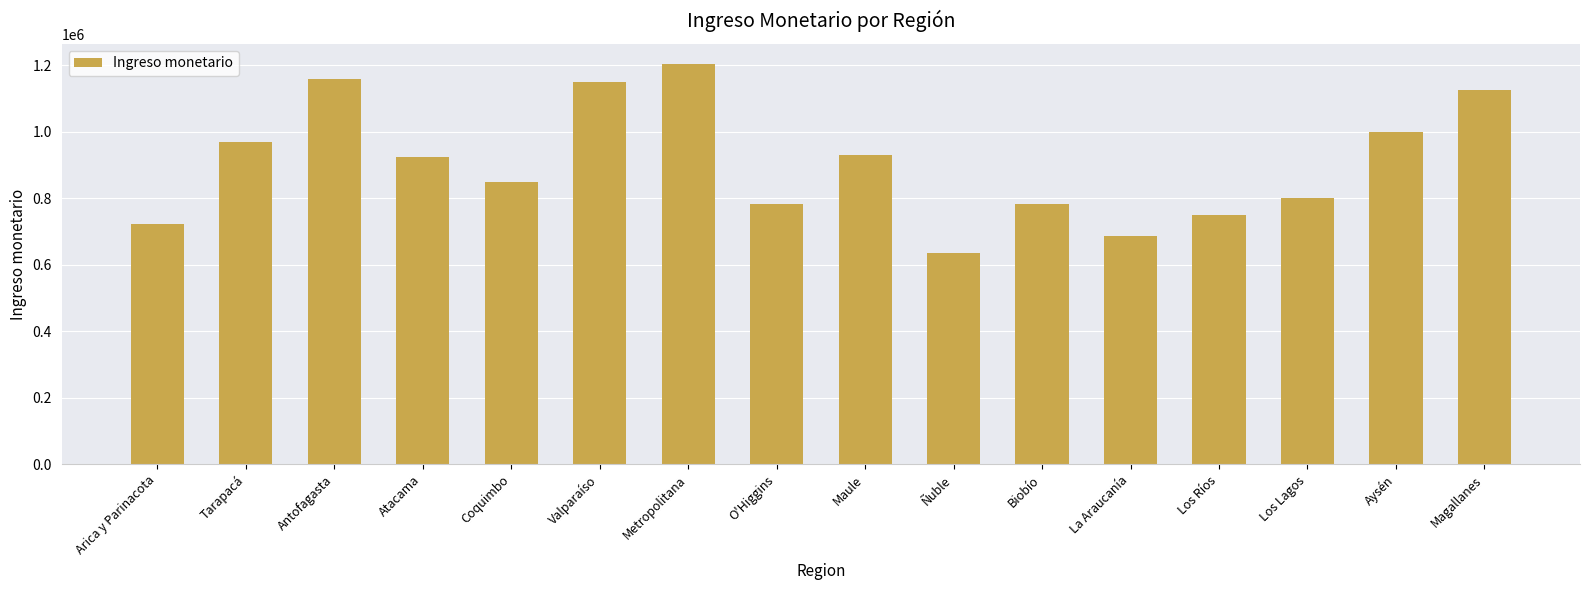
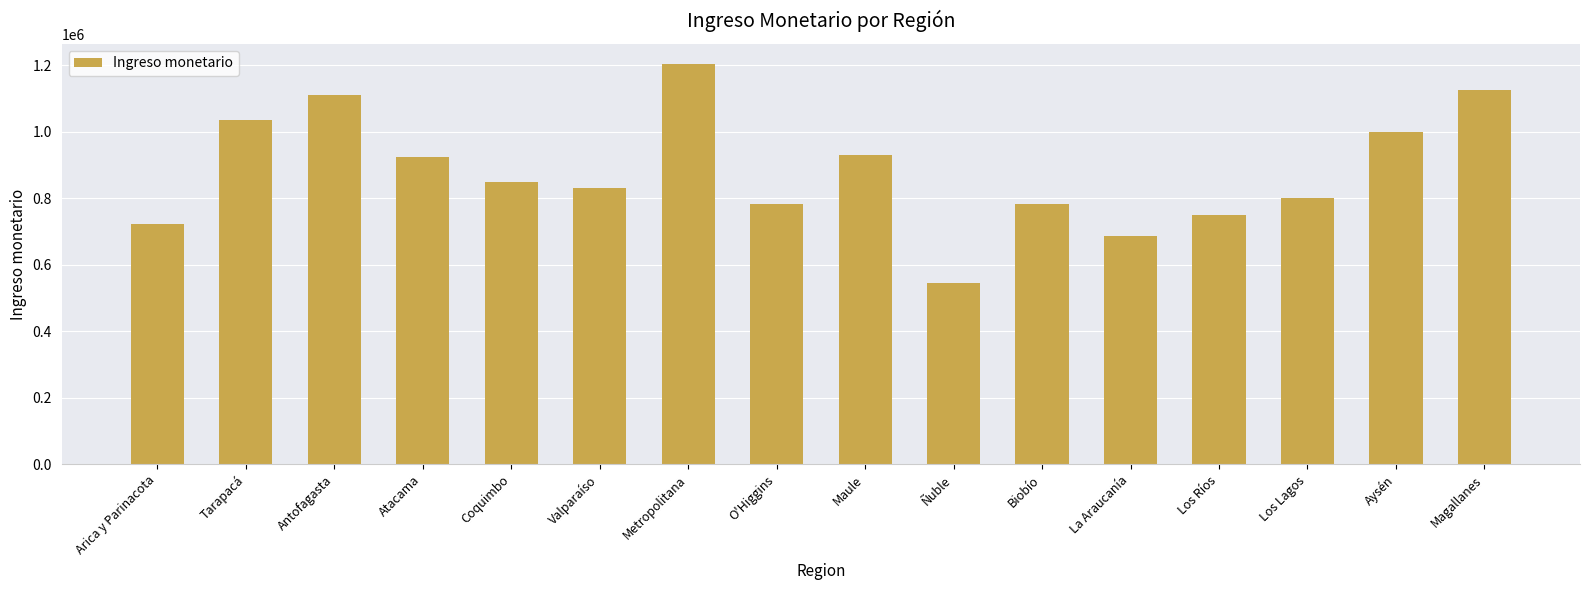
  {
    "Arica y Parinacota": 720000,
-   "Tarapacá": 970000,
-   "Antofagasta": 1160000,
+   "Tarapacá": 1040000,
+   "Antofagasta": 1110000,
    "Atacama": 920000,
    "Coquimbo": 850000,
-   "Valparaíso": 1150000,
+   "Valparaíso": 830000,
    "Metropolitana": 1200000,
    "O'Higgins": 780000,
    "Maule": 930000,
-   "Ñuble": 630000,
+   "Ñuble": 540000,
    "Biobío": 780000,
    "La Araucanía": 690000,
    "Los Ríos": 750000,
    "Los Lagos": 800000,
    "Aysén": 1000000,
    "Magallanes": 1130000
  }
